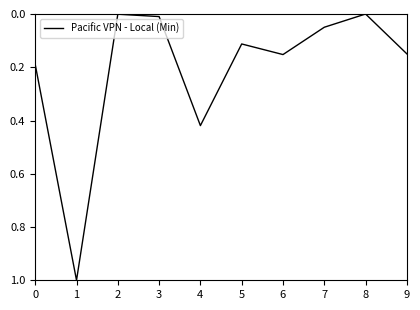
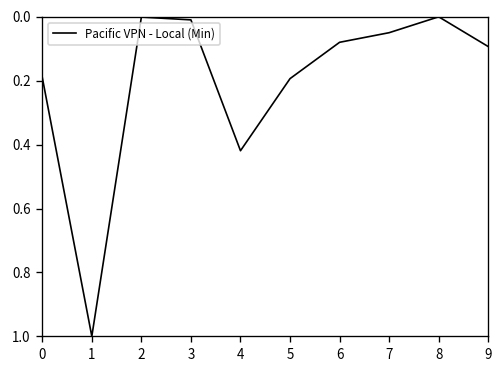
  {
    "0": 0.19,
    "1": 1.00,
    "2": 0.00,
    "3": 0.01,
    "4": 0.42,
-   "5": 0.11,
-   "6": 0.15,
+   "5": 0.19,
+   "6": 0.08,
    "7": 0.05,
    "8": 0.00,
-   "9": 0.15
+   "9": 0.09
  }
